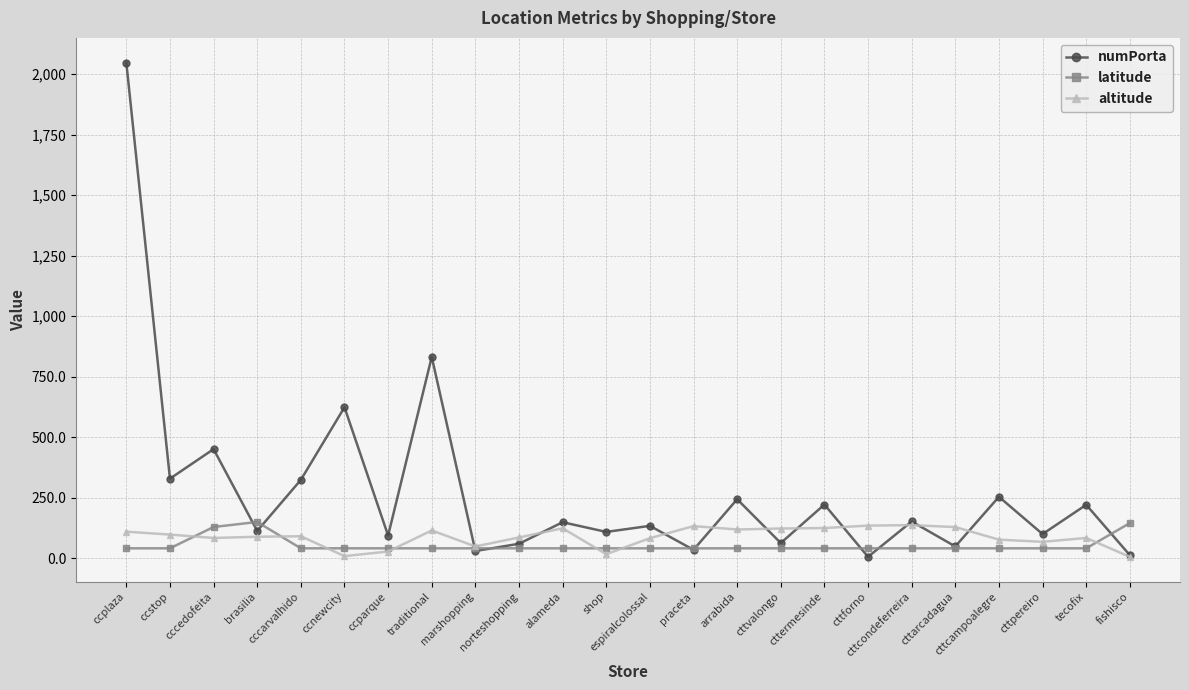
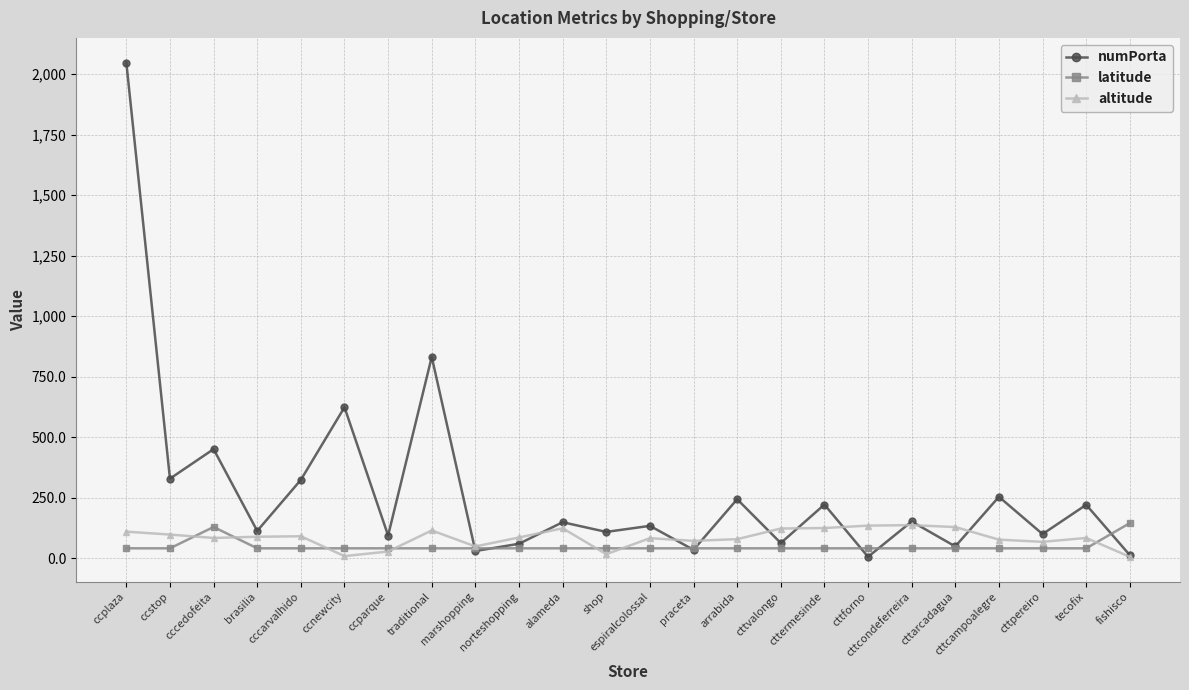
  {
    "numPorta": {
      "ccplaza": "2,050",
      "ccstop": "330",
      "cccedofeita": "450",
      "brasilia": "110",
      "cccarvalhido": "320",
      "ccnewcity": "620",
      "ccparque": "90",
      "traditional": "830",
      "marshopping": "30",
      "norteshopping": "60",
      "alameda": "150",
      "shop": "110",
      "espiralcolossal": "130",
      "arrabida": "240",
      "cttvalongo": "60",
      "cttermesinde": "220",
      "cttforno": "10",
      "cttcondeferreira": "150",
      "cttcampoalegre": "250",
      "cttpereiro": "100",
      "tecofix": "220"
    },
    "latitude": {
      "ccplaza": "40",
      "ccstop": "40",
      "cccedofeita": "130",
-     "brasilia": "150",
+     "brasilia": "40",
      "cccarvalhido": "40",
      "ccnewcity": "40",
      "ccparque": "40",
      "traditional": "40",
      "norteshopping": "40",
      "alameda": "40",
      "shop": "40",
      "espiralcolossal": "40",
      "arrabida": "40",
      "cttvalongo": "40",
      "cttermesinde": "40",
      "cttforno": "40",
      "cttcondeferreira": "40",
      "cttcampoalegre": "40",
      "cttpereiro": "40",
      "tecofix": "40",
      "fishisco": "150"
    },
    "altitude": {
      "ccplaza": "110",
      "ccstop": "100",
      "cccedofeita": "80",
      "brasilia": "90",
      "cccarvalhido": "90",
      "ccnewcity": "10",
      "ccparque": "30",
      "traditional": "120",
      "norteshopping": "90",
      "alameda": "120",
      "shop": "20",
      "espiralcolossal": "80",
-     "praceta": "130",
-     "arrabida": "120",
+     "praceta": "70",
+     "arrabida": "80",
      "cttvalongo": "120",
      "cttermesinde": "130",
      "cttforno": "140",
      "cttcondeferreira": "140",
      "cttarcadagua": "130",
      "cttcampoalegre": "80",
      "cttpereiro": "70",
      "tecofix": "80"
    }
  }
